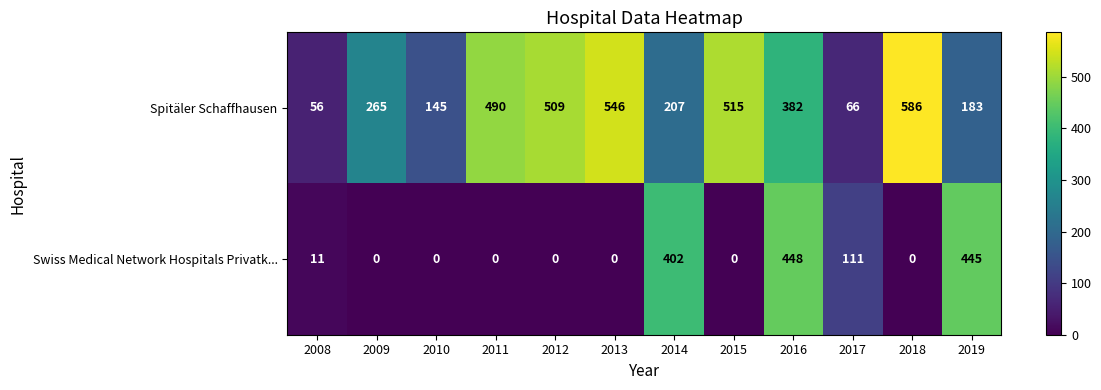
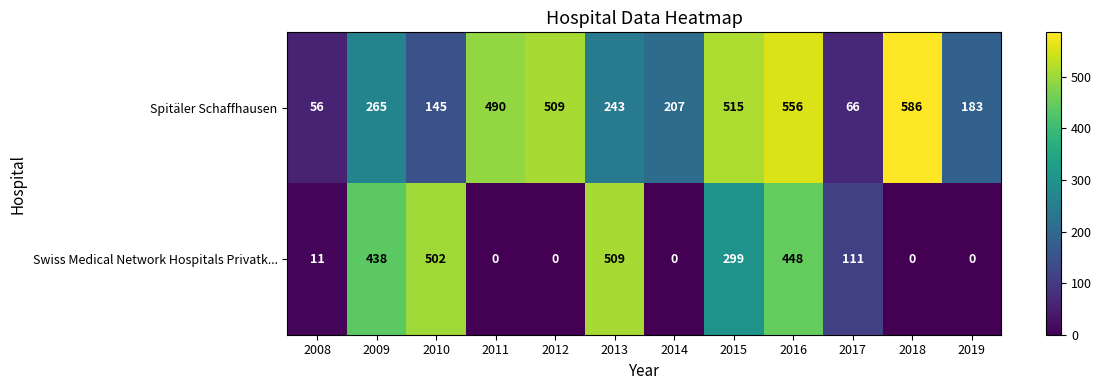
  {
    "Spitäler Schaffhausen": {
      "2008": 56,
      "2009": 265,
      "2010": 145,
      "2011": 490,
      "2012": 509,
-     "2013": 546,
+     "2013": 243,
      "2014": 207,
      "2015": 515,
-     "2016": 382,
+     "2016": 556,
      "2017": 66,
      "2018": 586,
      "2019": 183
    },
    "Swiss Medical Network Hospitals Privatk...": {
      "2008": 11,
-     "2009": 0,
-     "2010": 0,
+     "2009": 438,
+     "2010": 502,
      "2011": 0,
      "2012": 0,
-     "2013": 0,
-     "2014": 402,
-     "2015": 0,
+     "2013": 509,
+     "2014": 0,
+     "2015": 299,
      "2016": 448,
      "2017": 111,
      "2018": 0,
-     "2019": 445
+     "2019": 0
    }
  }
